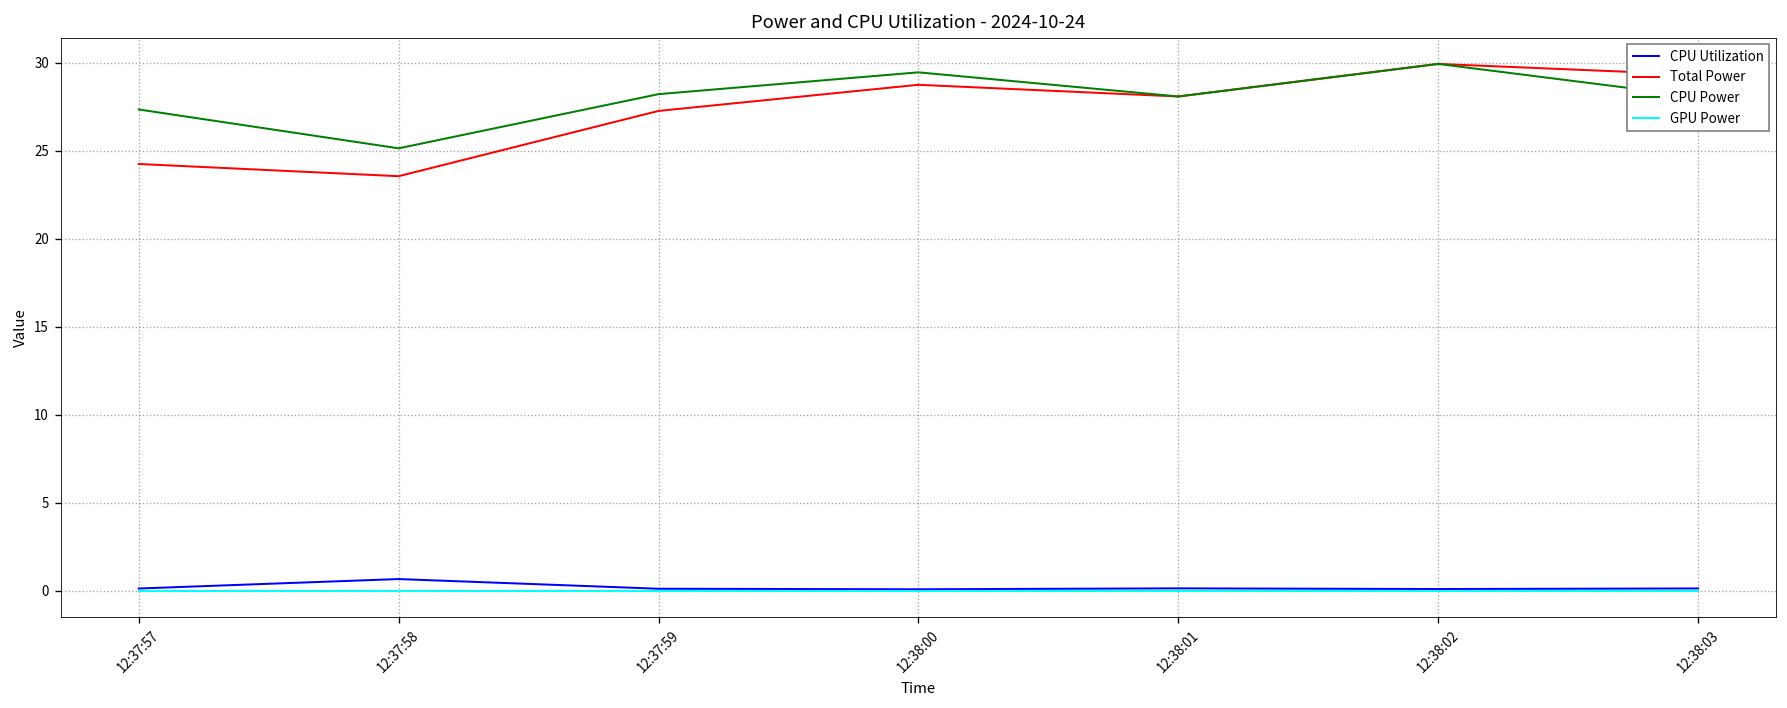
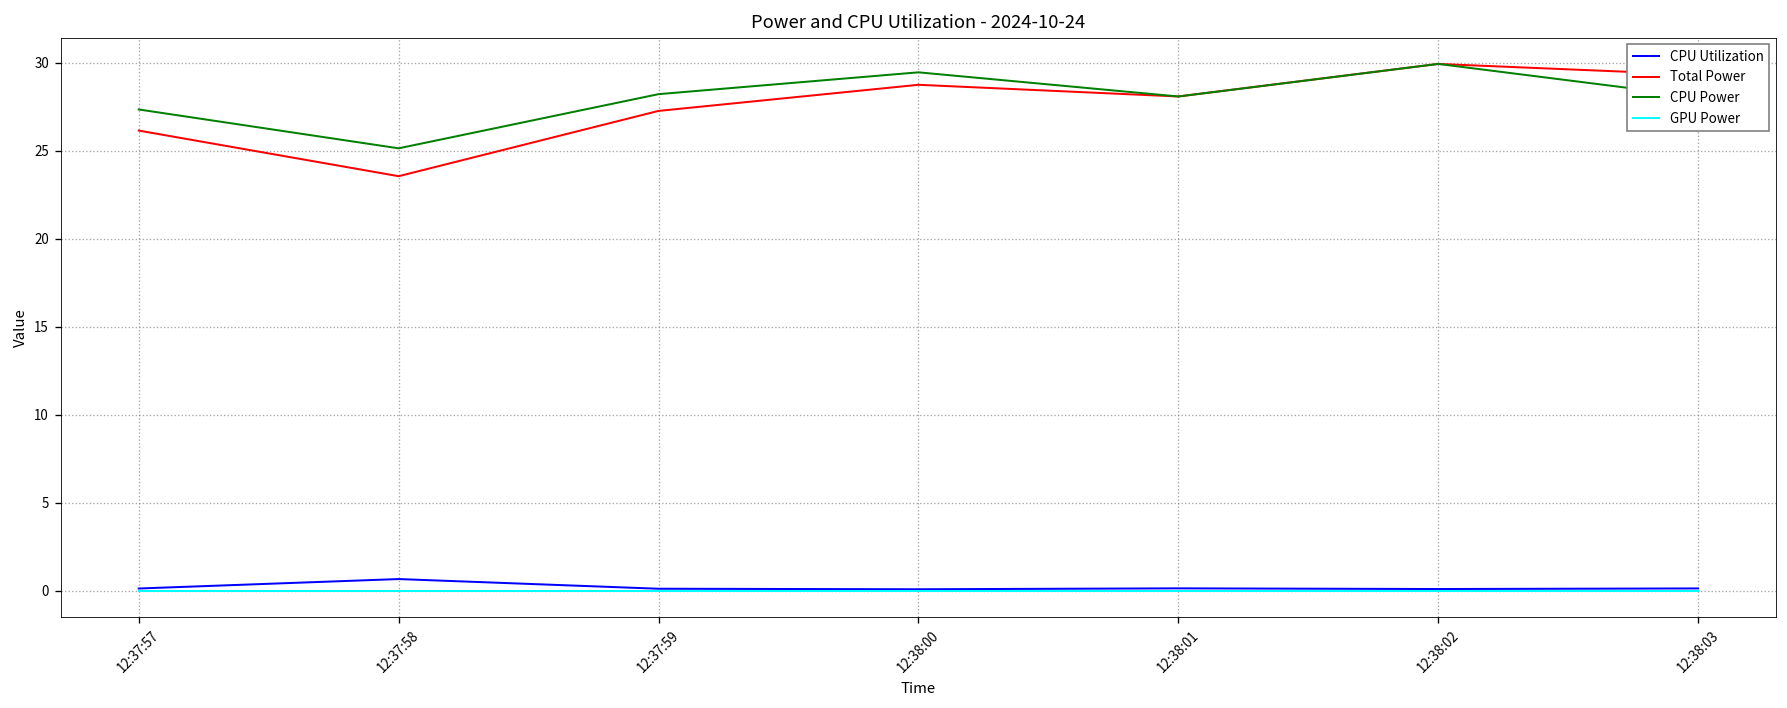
  {
    "CPU Utilization": {
      "12:37:58": 0.7
    },
    "Total Power": {
-     "12:37:57": 24.2,
+     "12:37:57": 26.1,
      "12:37:58": 23.6,
      "12:37:59": 27.3,
      "12:38:00": 28.8
    },
    "CPU Power": {
      "12:37:57": 27.3,
      "12:37:58": 25.1,
      "12:37:59": 28.2,
      "12:38:00": 29.5
    },
    "GPU Power": {
      "12:37:58": 0.0
    }
  }
